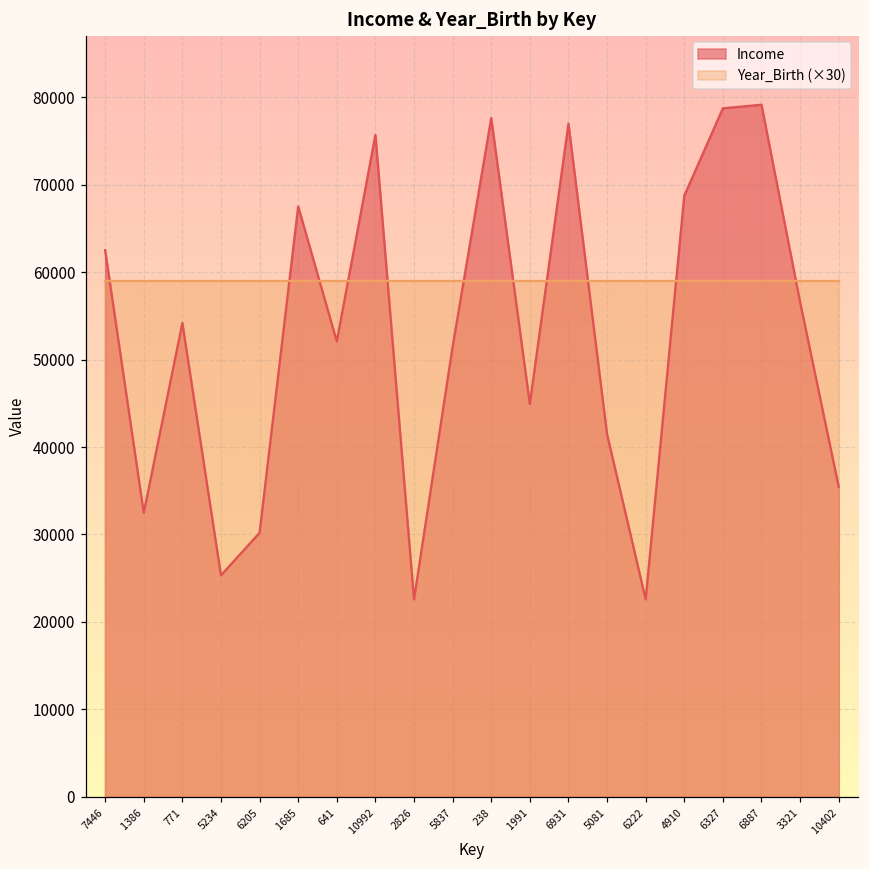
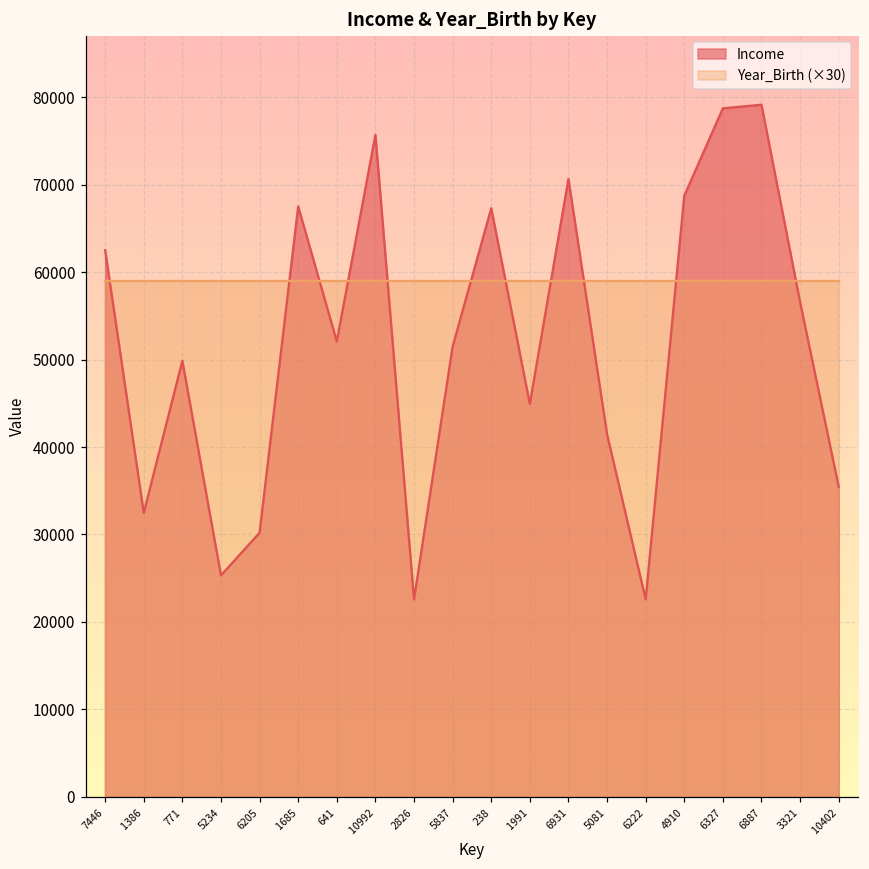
  {
    "Income": {
      "7446": 63000,
      "1386": 32000,
-     "771": 54000,
+     "771": 50000,
      "5234": 25000,
      "6205": 30000,
      "1685": 68000,
      "641": 52000,
      "10992": 76000,
      "2826": 23000,
      "5837": 51000,
-     "238": 78000,
+     "238": 67000,
      "1991": 45000,
-     "6931": 77000,
+     "6931": 71000,
      "5081": 41000,
      "6222": 23000,
      "4910": 69000,
      "6327": 79000,
      "6887": 79000,
      "3321": 57000,
      "10402": 35000
    },
    "Year_Birth (×30)": {
      "7446": 59000,
      "1386": 59000,
      "771": 59000,
      "5234": 59000,
      "6205": 59000,
      "1685": 59000,
      "641": 59000,
      "10992": 59000,
      "2826": 59000,
      "5837": 59000,
      "238": 59000,
      "1991": 59000,
      "6931": 59000,
      "5081": 59000,
      "6222": 59000,
      "4910": 59000,
      "6327": 59000,
      "6887": 59000,
      "3321": 59000,
      "10402": 59000
    }
  }
